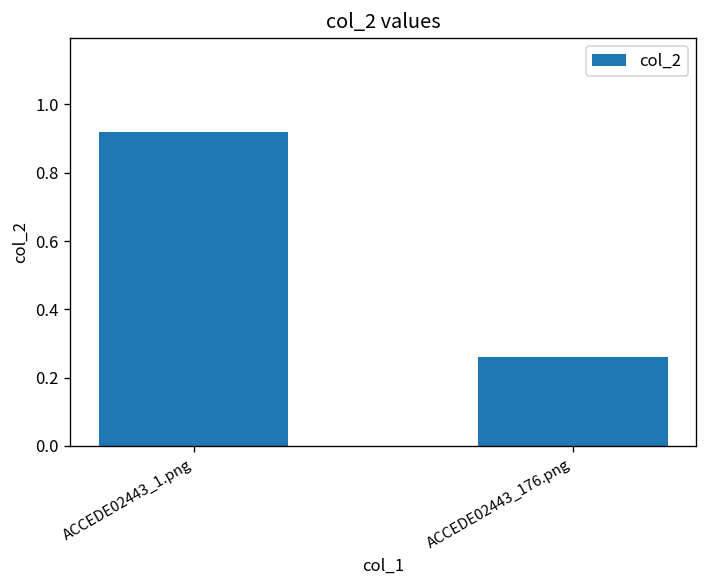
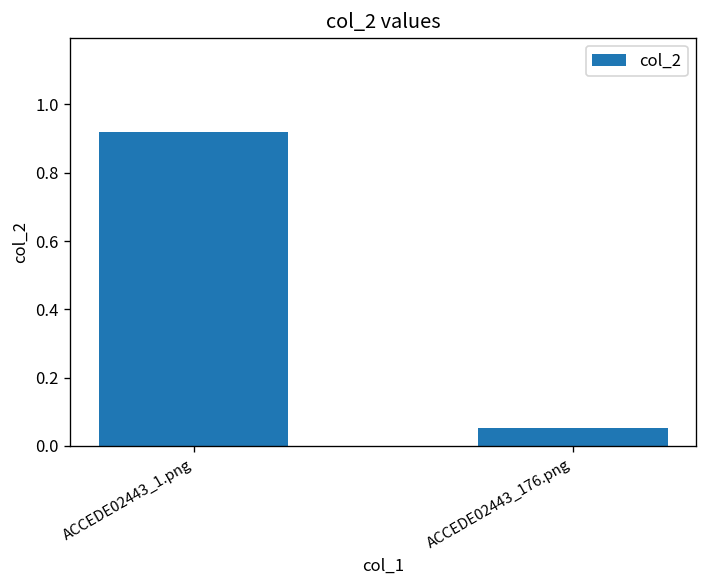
  {
    "ACCEDE02443_1.png": 0.92,
-   "ACCEDE02443_176.png": 0.26
+   "ACCEDE02443_176.png": 0.05
  }
